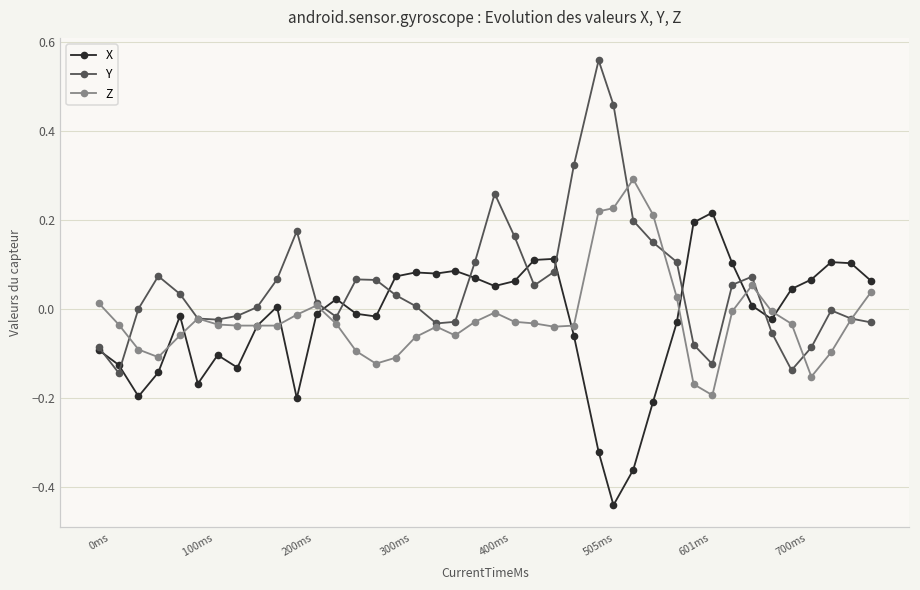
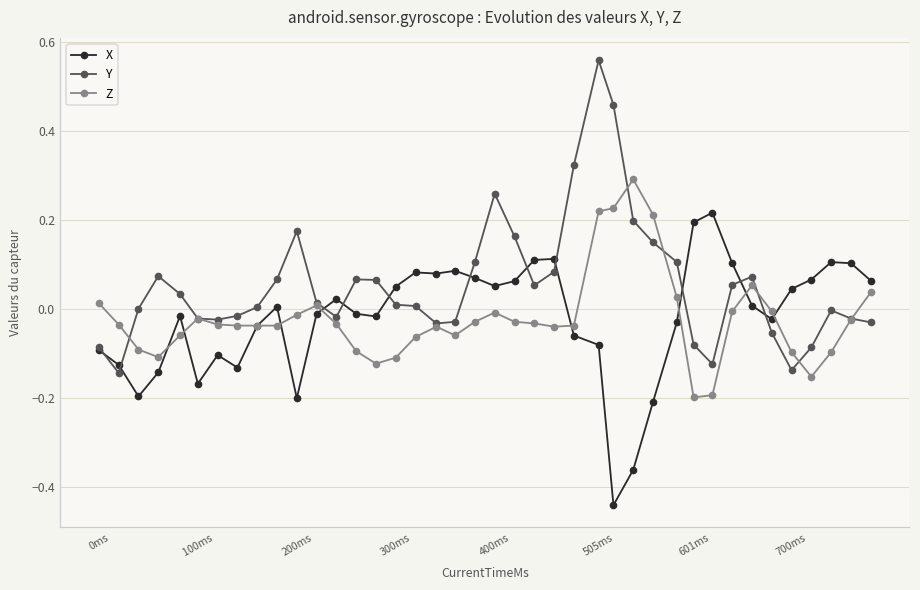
  {
    "X": {
      "0ms": -0.09,
      "100ms": -0.17,
      "200ms": -0.20,
-     "300ms": 0.07,
+     "300ms": 0.05,
      "400ms": 0.05,
-     "505ms": -0.32,
+     "505ms": -0.08,
      "601ms": 0.19,
      "700ms": 0.04
    },
    "Y": {
      "0ms": -0.09,
      "200ms": 0.17,
-     "300ms": 0.03,
+     "300ms": 0.01,
      "400ms": 0.26,
      "505ms": 0.56,
      "601ms": -0.08,
      "700ms": -0.14
    },
    "Z": {
      "0ms": 0.01,
      "200ms": -0.01,
      "300ms": -0.11,
      "400ms": -0.01,
      "505ms": 0.22,
-     "601ms": -0.17,
-     "700ms": -0.03
+     "601ms": -0.20,
+     "700ms": -0.10
    }
  }
